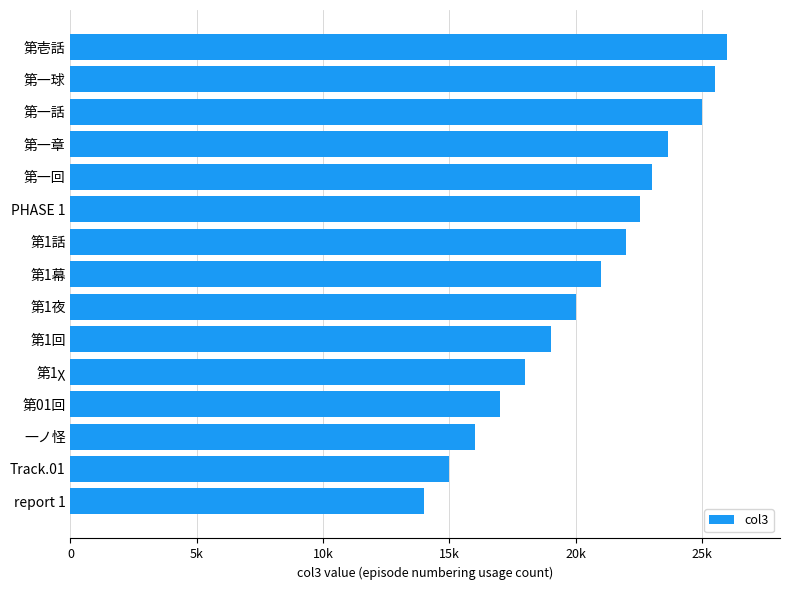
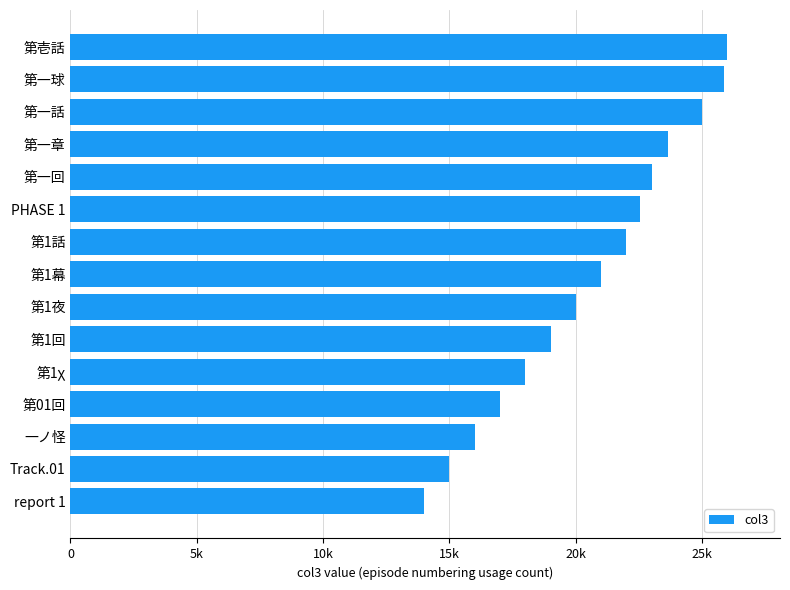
  {
    "第壱話": 26000,
-   "第一球": 25500,
+   "第一球": 25900,
    "第一話": 25000,
    "第一章": 23600,
    "第一回": 23000,
    "PHASE 1": 22500,
    "第1話": 22000,
    "第1幕": 21000,
    "第1夜": 20000,
    "第1回": 19000,
    "第1χ": 18000,
    "第01回": 17000,
    "一ノ怪": 16000,
    "Track.01": 15000,
    "report 1": 14000
  }
